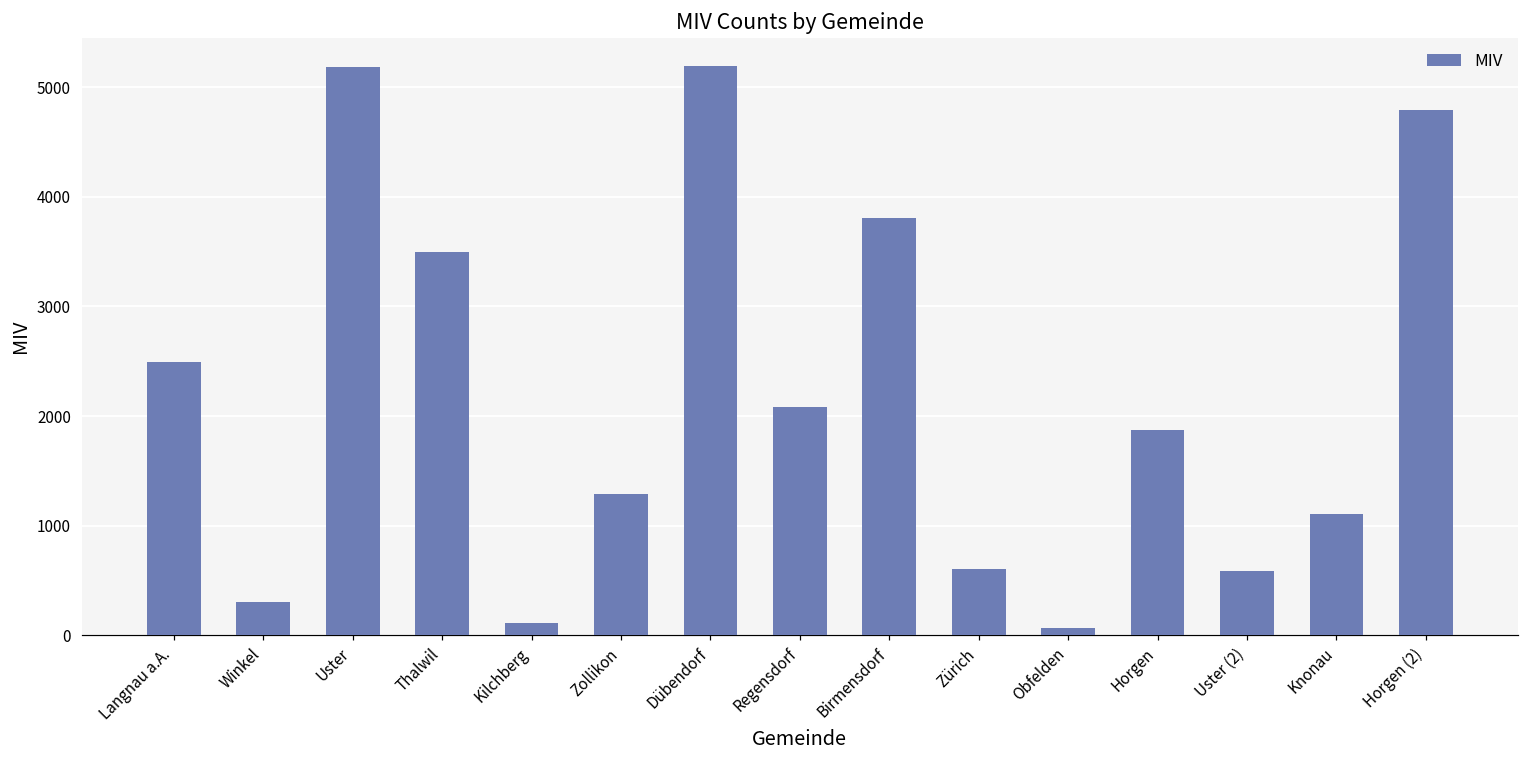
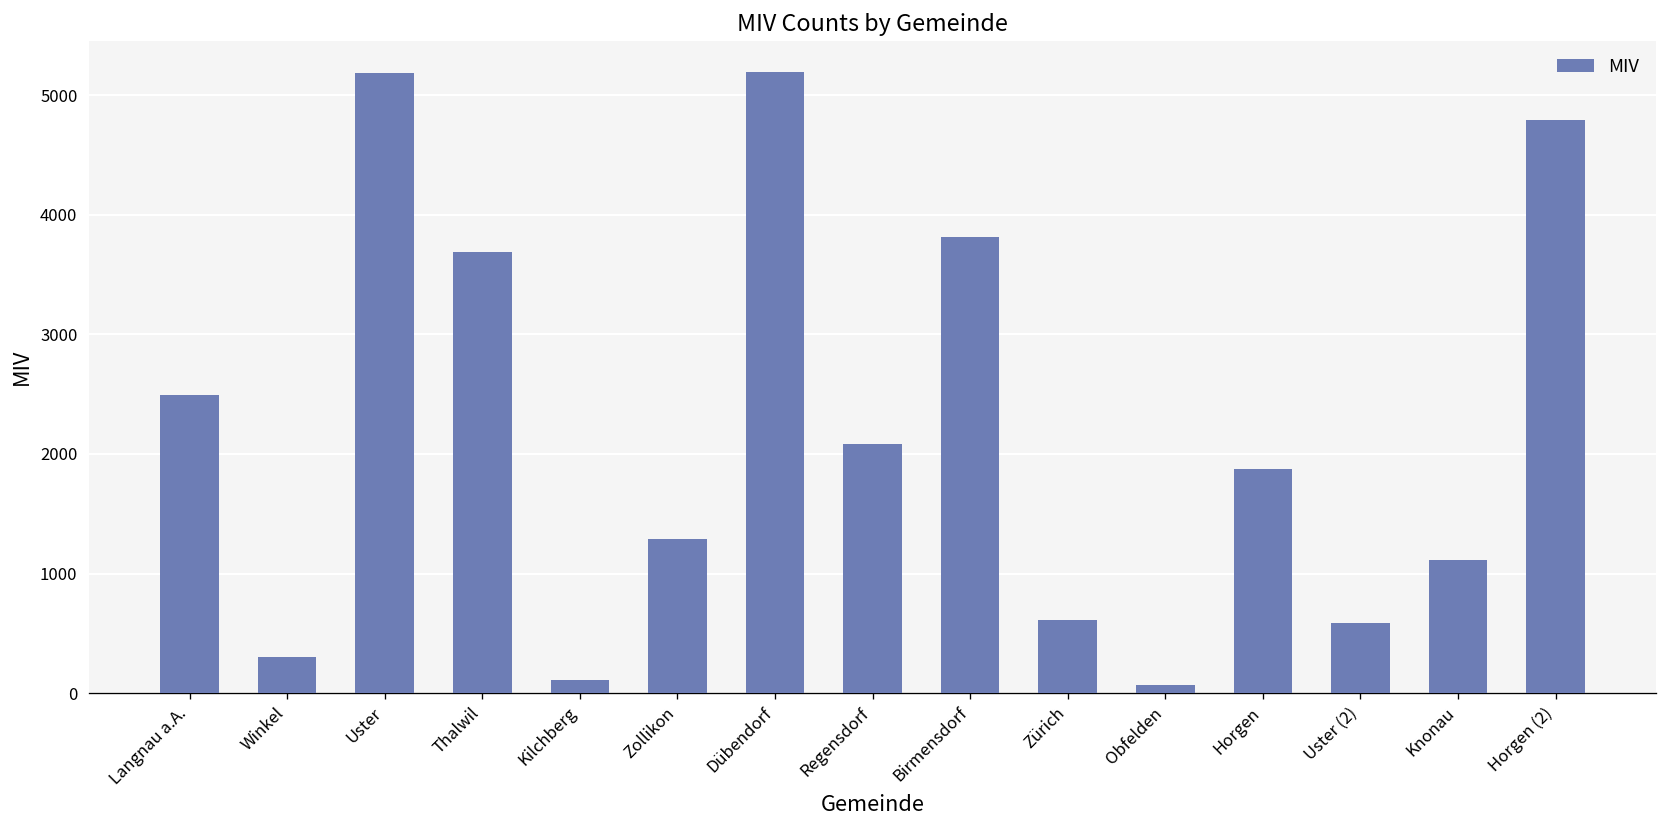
  {
    "Langnau a.A.": 2500,
    "Winkel": 300,
    "Uster": 5200,
-   "Thalwil": 3500,
+   "Thalwil": 3700,
    "Kilchberg": 100,
    "Zollikon": 1300,
    "Dübendorf": 5200,
    "Regensdorf": 2100,
    "Birmensdorf": 3800,
    "Zürich": 600,
    "Obfelden": 100,
    "Horgen": 1900,
    "Uster (2)": 600,
    "Knonau": 1100,
    "Horgen (2)": 4800
  }
